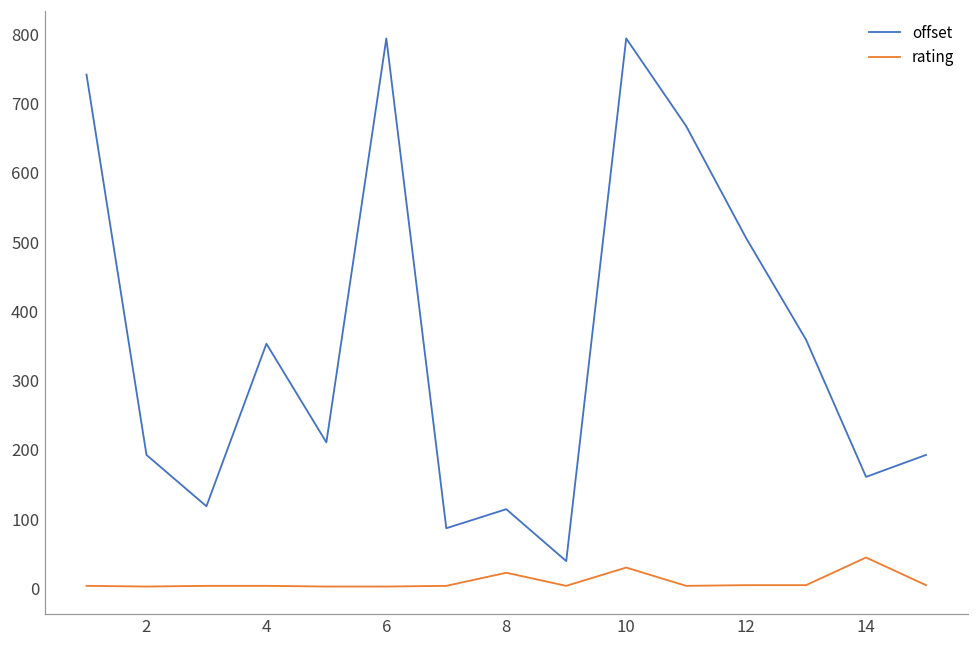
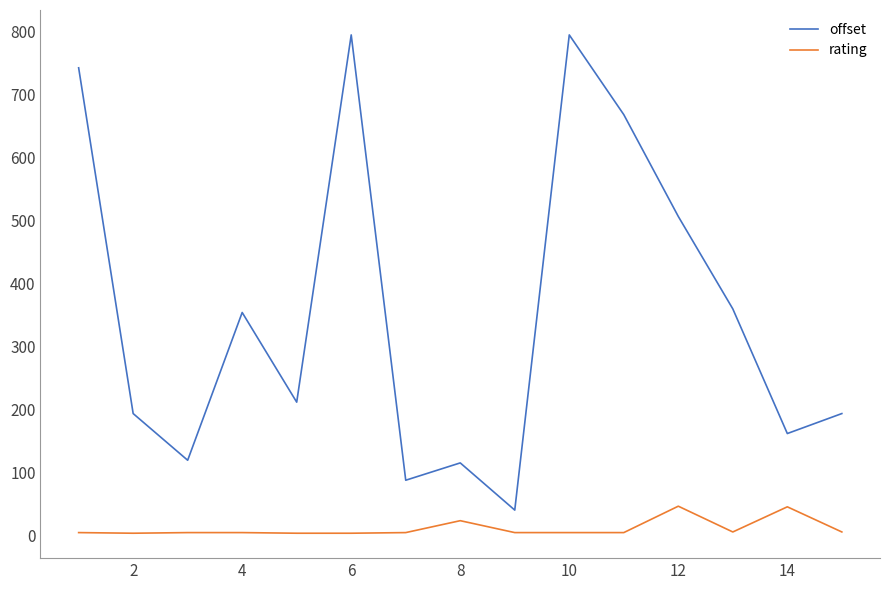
  {
    "offset": {
      "2": 190,
      "4": 350,
      "6": 790,
      "8": 110,
      "10": 790,
      "12": 510,
      "14": 160
    },
    "rating": {
      "2": 0,
      "4": 0,
      "6": 0,
      "8": 20,
-     "10": 30,
-     "12": 10,
+     "10": 0,
+     "12": 50,
      "14": 40
    }
  }
